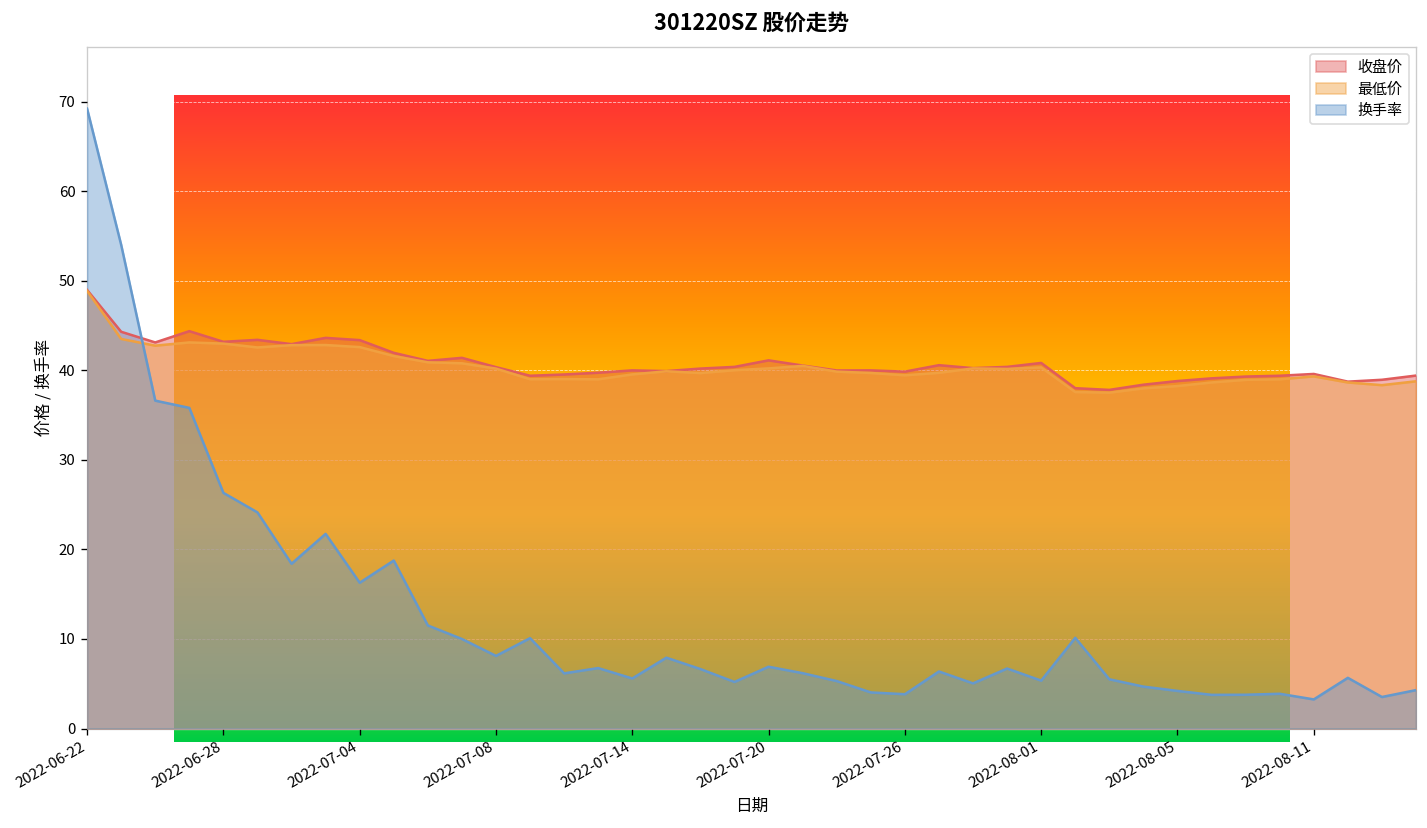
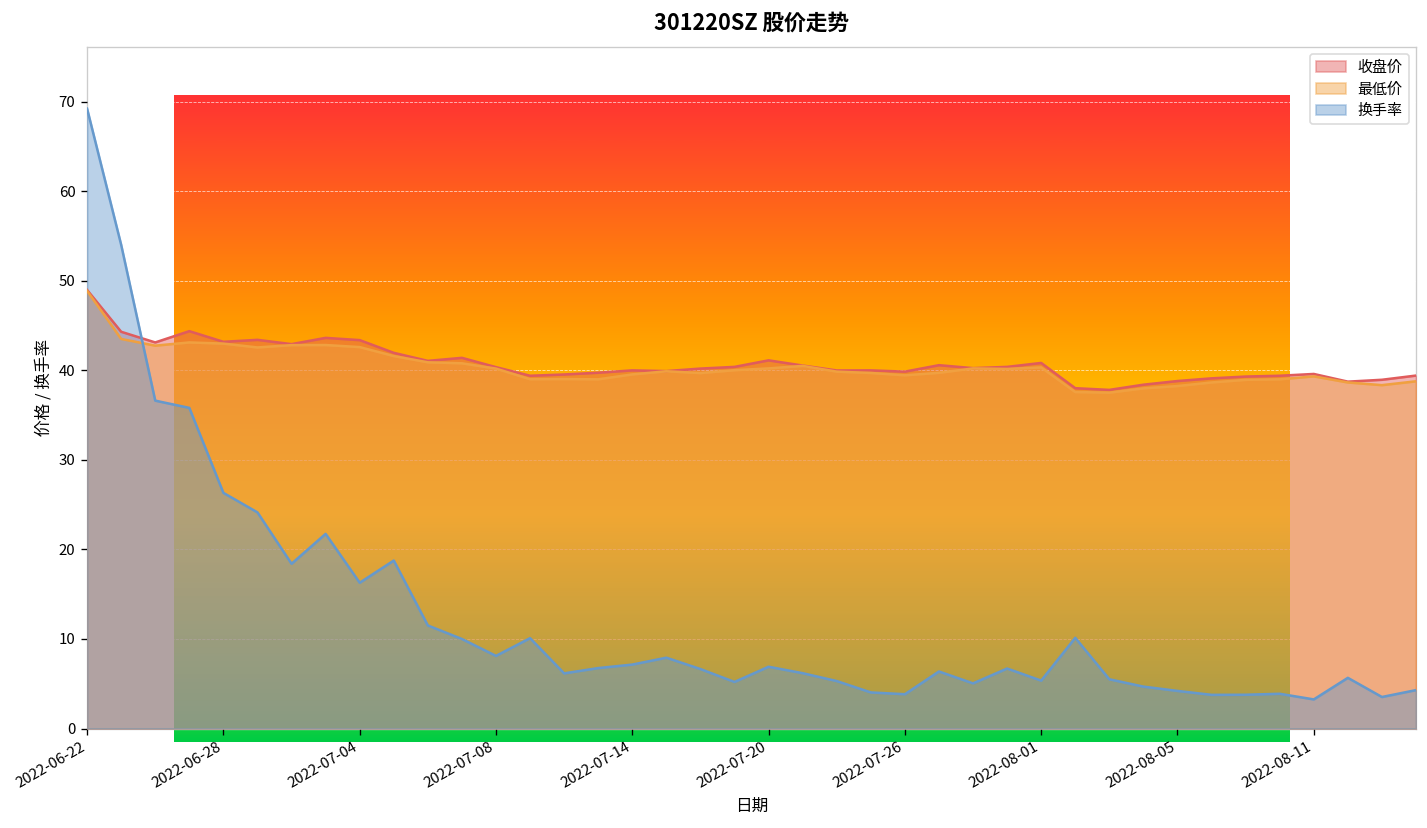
  {
    "换手率": {
      "2022-06-22": 69,
      "2022-06-28": 26,
      "2022-07-04": 16,
      "2022-07-08": 8,
-     "2022-07-14": 6,
+     "2022-07-14": 7,
      "2022-07-20": 7,
      "2022-07-26": 4,
      "2022-08-01": 5,
      "2022-08-05": 4,
      "2022-08-11": 3
    }
  }
